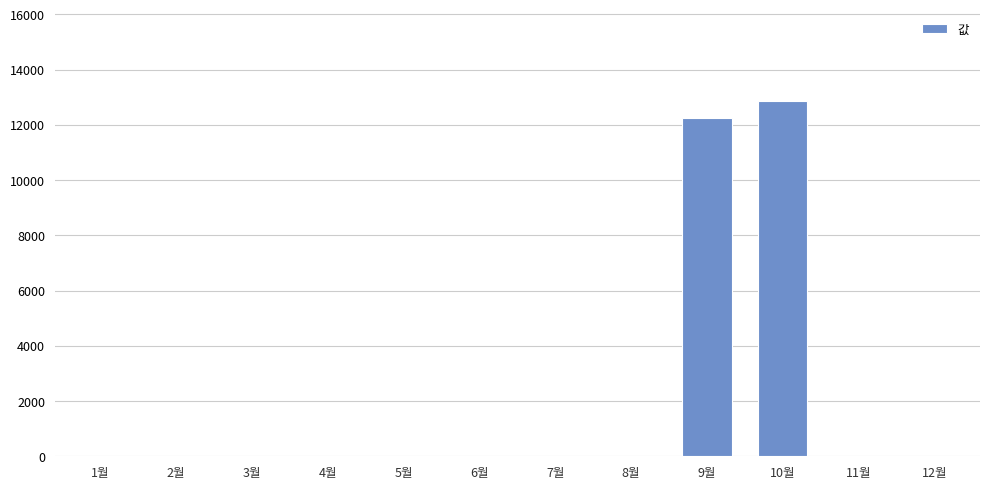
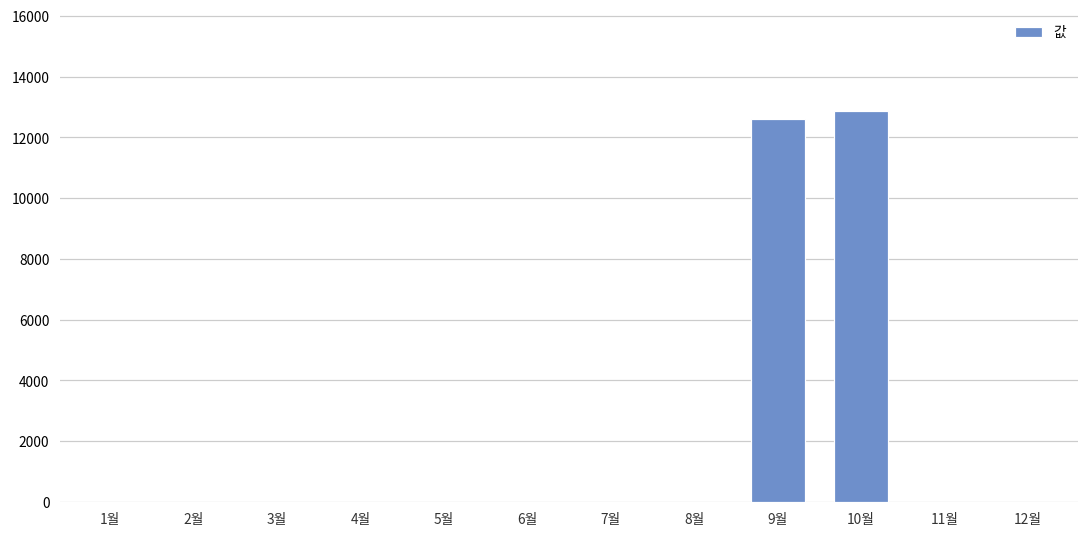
  {
    "1월": 0,
    "2월": 0,
    "3월": 0,
    "4월": 0,
    "5월": 0,
    "6월": 0,
    "7월": 0,
    "8월": 0,
-   "9월": 12300,
+   "9월": 12600,
    "10월": 12900,
    "11월": 0,
    "12월": 0
  }
